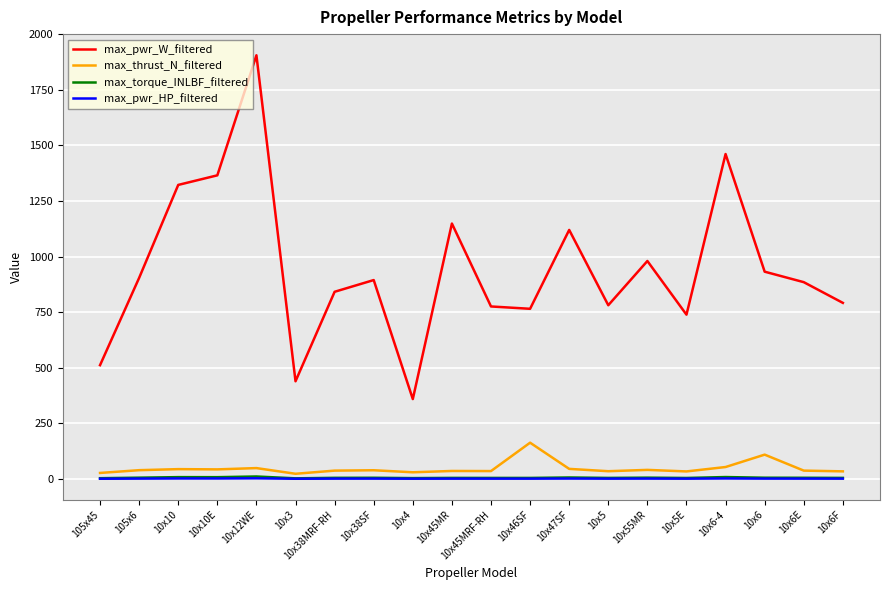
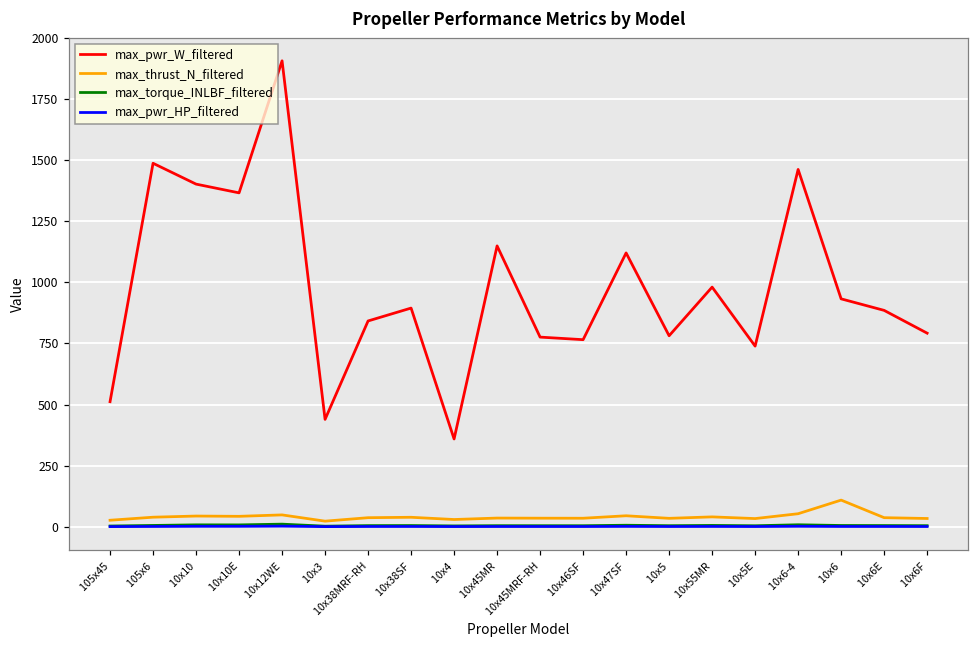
  {
    "max_pwr_W_filtered": {
      "105x45": 510,
-     "105x6": 900,
-     "10x10": 1320,
+     "105x6": 1490,
+     "10x10": 1400,
      "10x10E": 1370,
      "10x12WE": 1910,
      "10x3": 440,
      "10x38MRF-RH": 840,
      "10x38SF": 890,
      "10x4": 360,
      "10x45MR": 1150,
      "10x45MRF-RH": 780,
      "10x46SF": 770,
      "10x47SF": 1120,
      "10x5": 780,
      "10x55MR": 980,
      "10x5E": 740,
      "10x6-4": 1460,
      "10x6": 930,
      "10x6E": 880,
      "10x6F": 790
    },
    "max_thrust_N_filtered": {
      "105x45": 30,
      "105x6": 40,
      "10x10": 40,
      "10x10E": 40,
      "10x12WE": 50,
      "10x3": 20,
      "10x38MRF-RH": 40,
      "10x38SF": 40,
      "10x4": 30,
      "10x45MR": 40,
      "10x45MRF-RH": 40,
-     "10x46SF": 160,
+     "10x46SF": 30,
      "10x47SF": 50,
      "10x5": 30,
      "10x55MR": 40,
      "10x5E": 30,
      "10x6-4": 50,
      "10x6": 110,
      "10x6E": 40,
      "10x6F": 30
    }
  }
